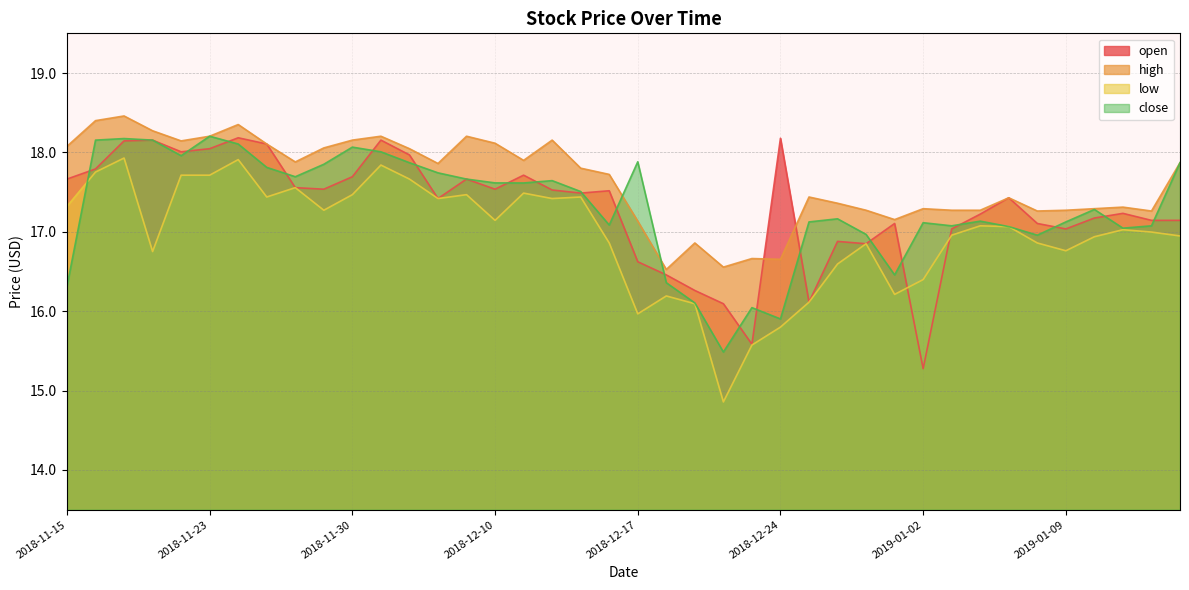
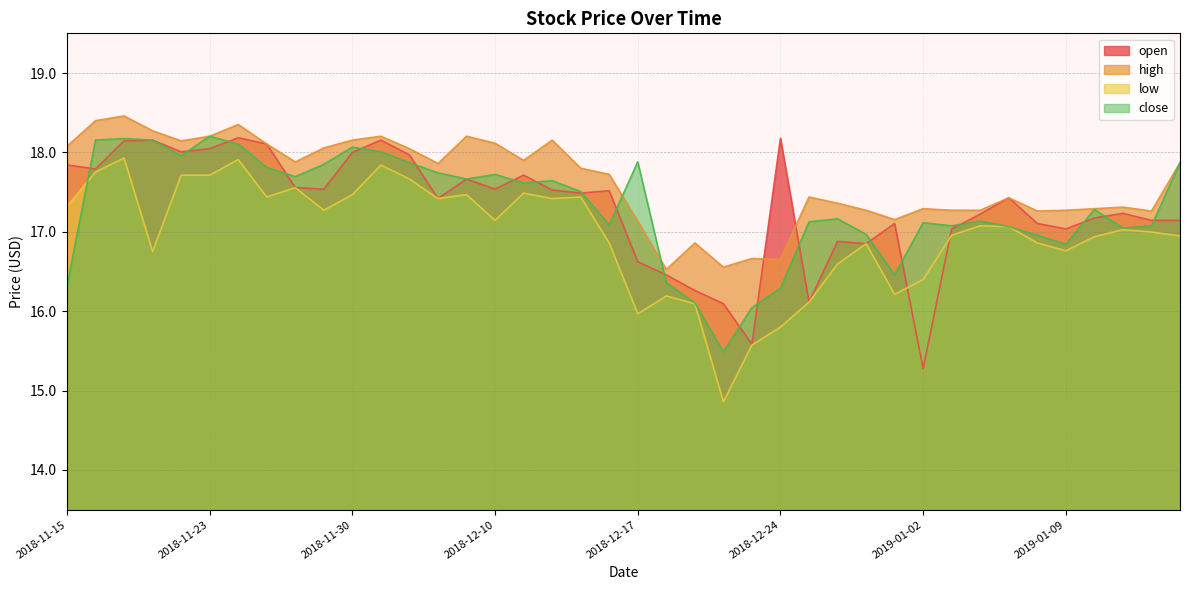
  {
    "open": {
-     "2018-11-15": 17.7,
+     "2018-11-15": 17.8,
      "2018-11-23": 18.0,
-     "2018-11-30": 17.7,
+     "2018-11-30": 18.0,
      "2018-12-10": 17.5,
      "2018-12-17": 16.6,
      "2018-12-24": 18.2,
      "2019-01-02": 15.3,
      "2019-01-09": 17.0
    },
    "close": {
      "2018-11-15": 16.3,
      "2018-11-30": 18.1,
-     "2018-12-10": 17.6,
+     "2018-12-10": 17.7,
      "2018-12-17": 17.9,
-     "2018-12-24": 15.9,
+     "2018-12-24": 16.3,
      "2019-01-02": 17.1,
-     "2019-01-09": 17.1
+     "2019-01-09": 16.8
    }
  }
